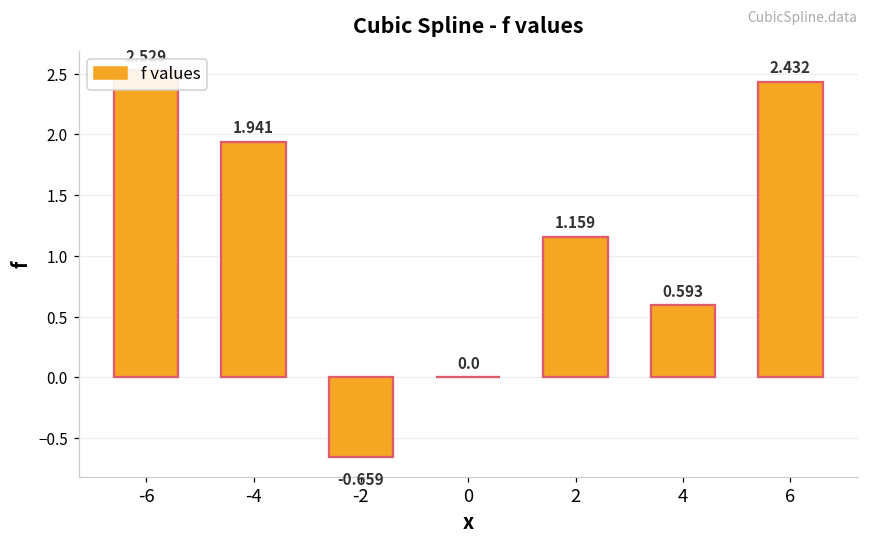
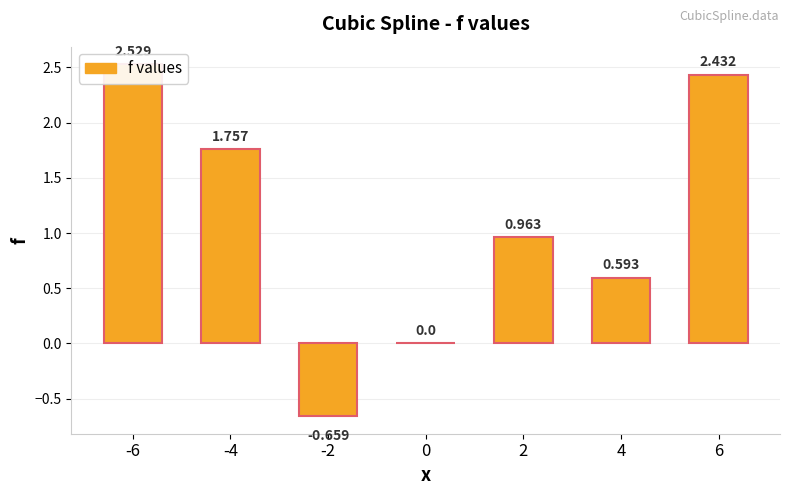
  {
-   "-4": 1.941,
+   "-4": 1.757,
    "-2": -0.659,
    "0": 0.0,
-   "2": 1.159,
+   "2": 0.963,
    "4": 0.593,
    "6": 2.432
  }
